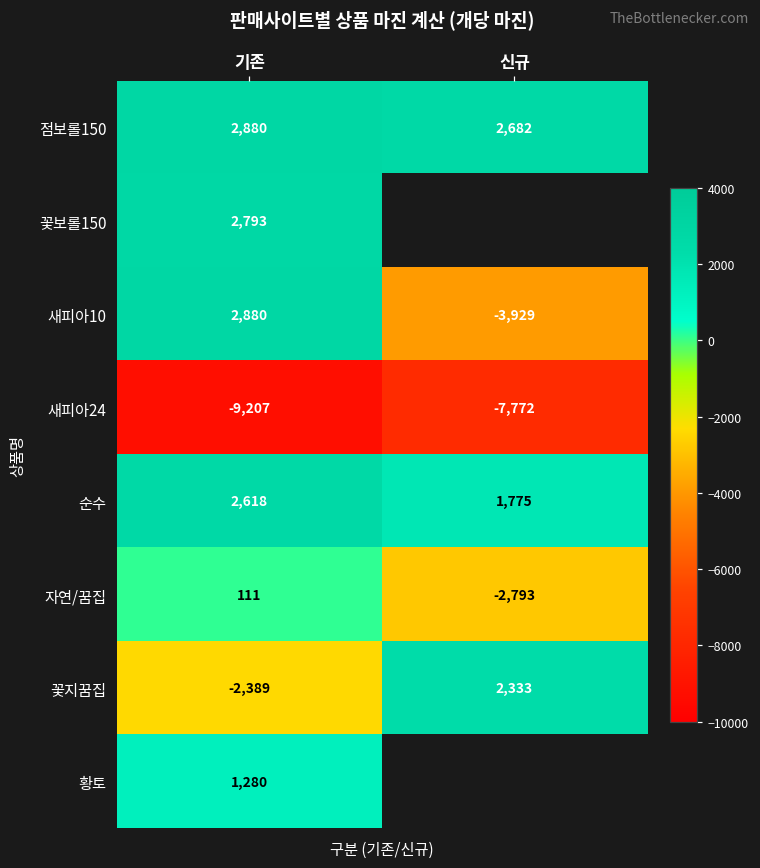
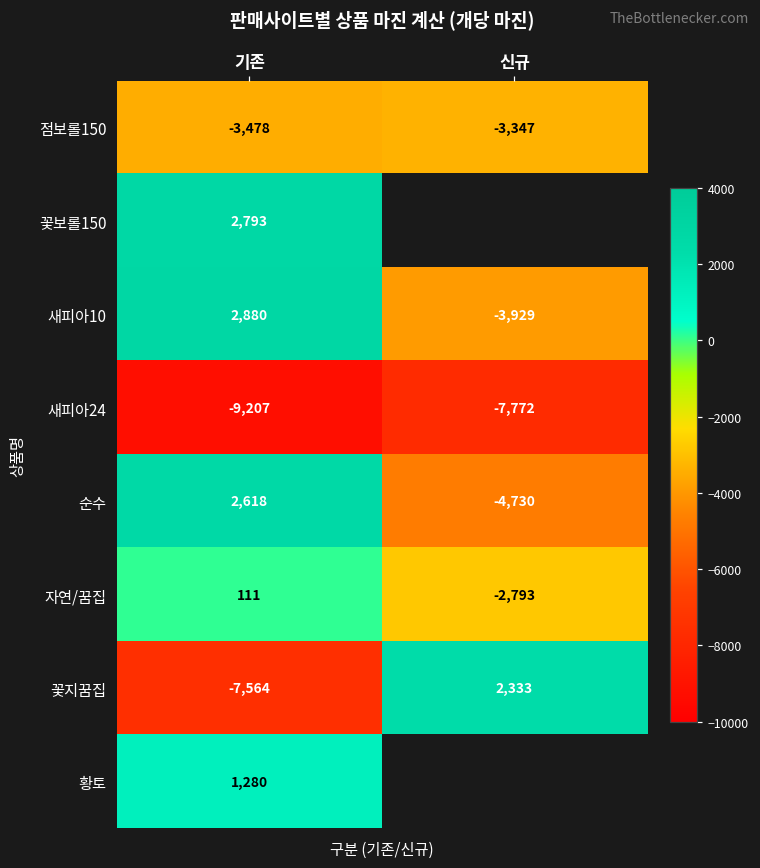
  {
    "점보롤150": {
-     "기존": "2,880",
-     "신규": "2,682"
+     "기존": "-3,478",
+     "신규": "-3,347"
    },
    "꽃보롤150": {
      "기존": "2,793"
    },
    "새피아10": {
      "기존": "2,880",
      "신규": "-3,929"
    },
    "새피아24": {
      "기존": "-9,207",
      "신규": "-7,772"
    },
    "순수": {
      "기존": "2,618",
-     "신규": "1,775"
+     "신규": "-4,730"
    },
    "자연/꿈집": {
      "기존": "111",
      "신규": "-2,793"
    },
    "꽃지꿈집": {
-     "기존": "-2,389",
+     "기존": "-7,564",
      "신규": "2,333"
    },
    "황토": {
      "기존": "1,280"
    }
  }
